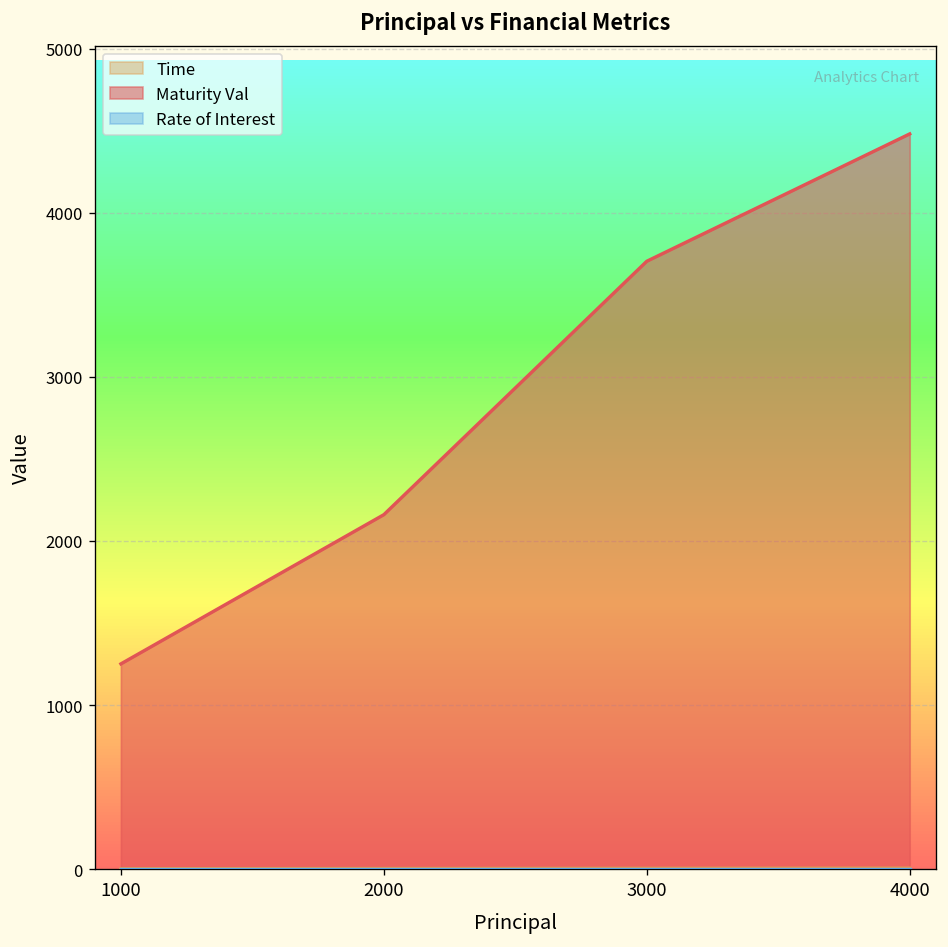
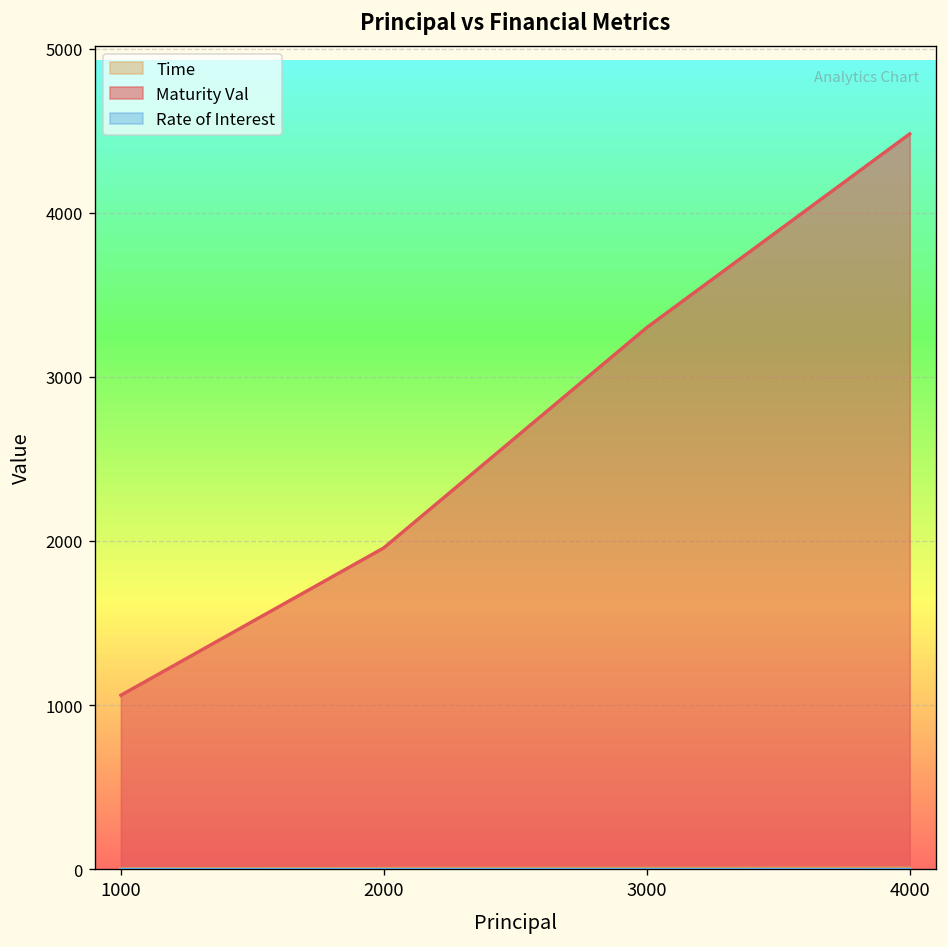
  {
    "Maturity Val": {
-     "1000": 1250,
-     "2000": 2160,
-     "3000": 3700,
+     "1000": 1060,
+     "2000": 1960,
+     "3000": 3300,
      "4000": 4480
    }
  }
